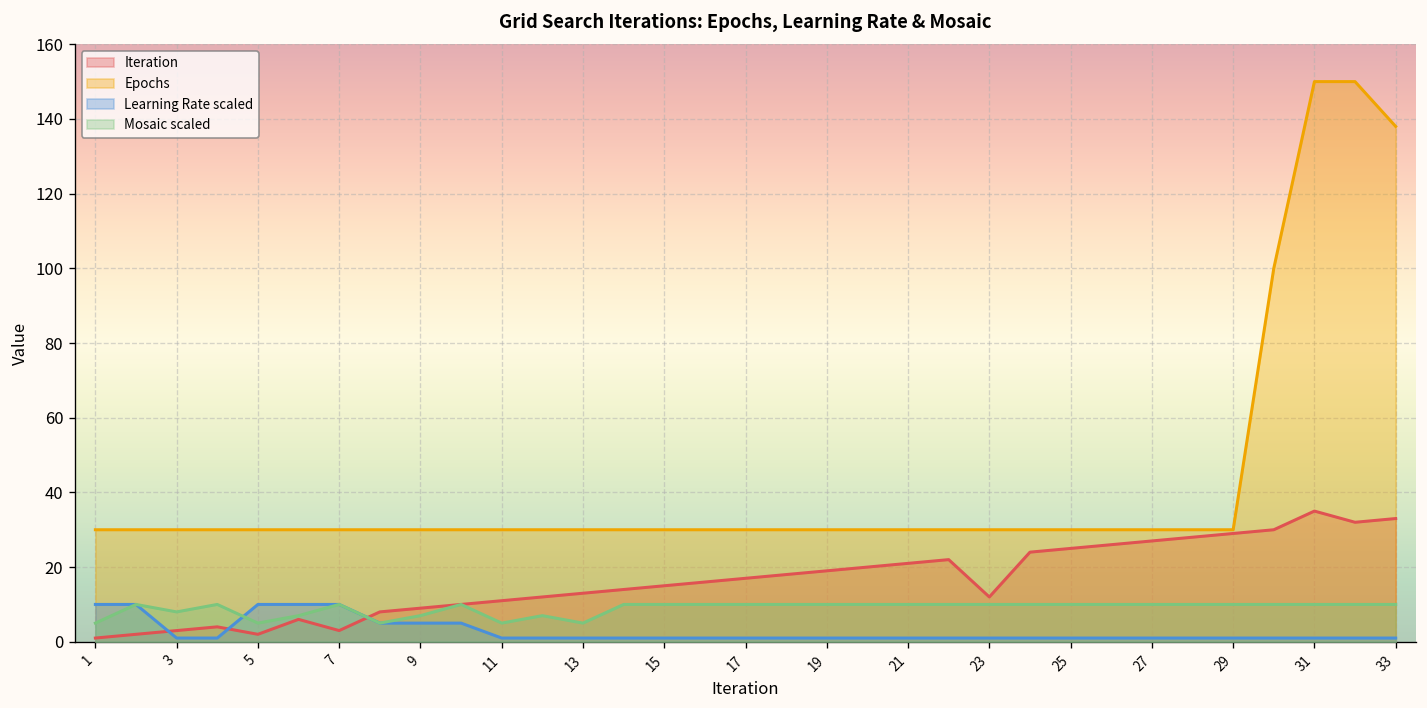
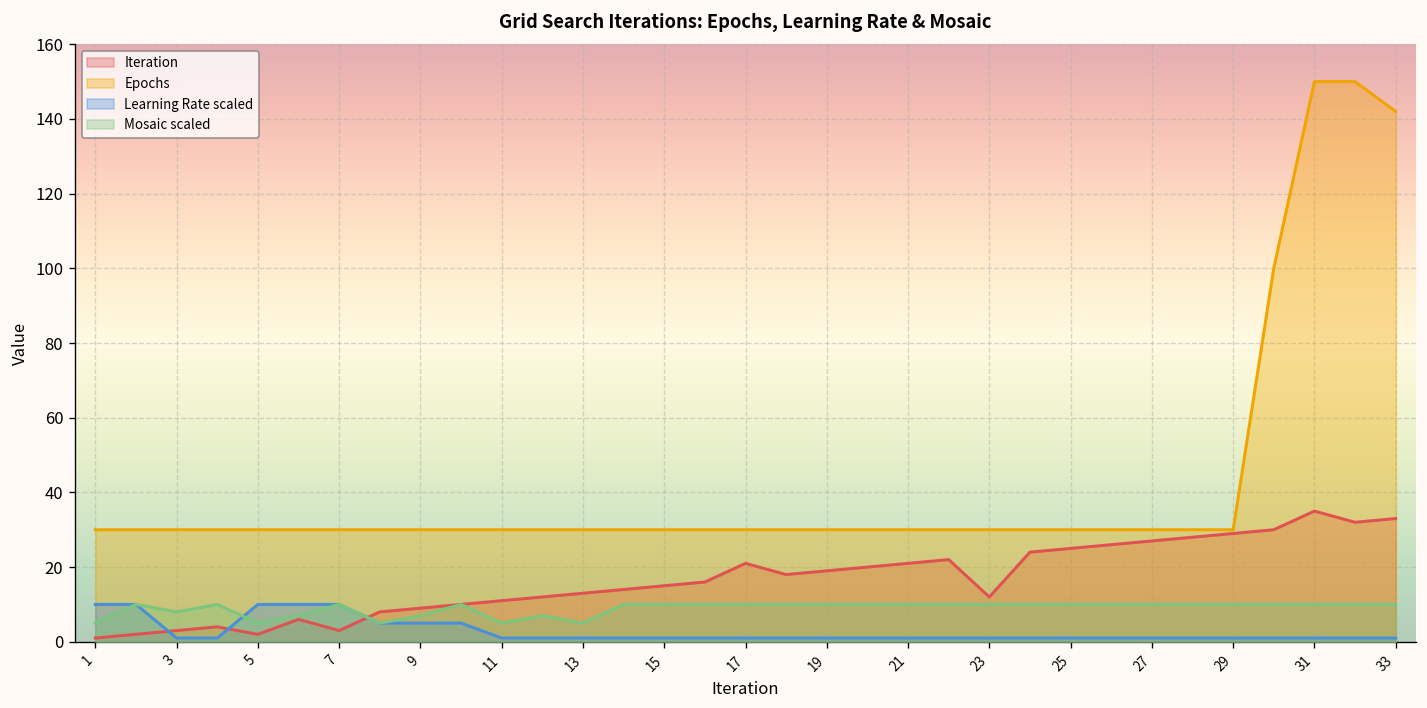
  {
    "Iteration": {
      "1": 1,
      "3": 3,
      "5": 2,
      "7": 3,
      "9": 9,
      "11": 11,
      "13": 13,
      "15": 15,
-     "17": 17,
+     "17": 21,
      "19": 19,
      "21": 21,
      "23": 12,
      "25": 25,
      "27": 27,
      "29": 29,
      "31": 35,
      "33": 33
    },
    "Epochs": {
      "1": 30,
      "3": 30,
      "5": 30,
      "7": 30,
      "9": 30,
      "11": 30,
      "13": 30,
      "15": 30,
      "17": 30,
      "19": 30,
      "21": 30,
      "23": 30,
      "25": 30,
      "27": 30,
      "29": 30,
      "31": 150,
-     "33": 138
+     "33": 142
    },
    "Learning Rate scaled": {
      "1": 10,
      "3": 1,
      "5": 10,
      "9": 5,
      "11": 1,
      "13": 1,
      "15": 1,
      "17": 1,
      "19": 1,
      "21": 1,
      "23": 1,
      "25": 1,
      "27": 1,
      "29": 1,
      "31": 1,
      "33": 1
    },
    "Mosaic scaled": {
      "1": 5,
      "3": 8,
      "5": 5,
      "9": 7,
      "11": 5,
      "13": 5,
      "15": 10,
      "17": 10,
      "19": 10,
      "21": 10,
      "23": 10,
      "25": 10,
      "27": 10,
      "29": 10,
      "31": 10,
      "33": 10
    }
  }
